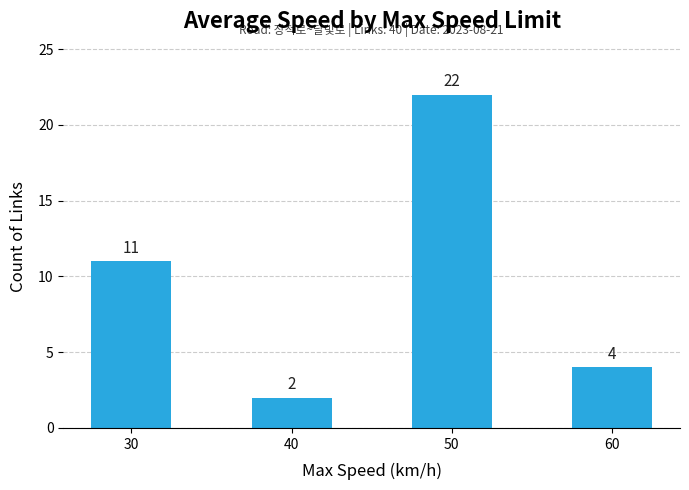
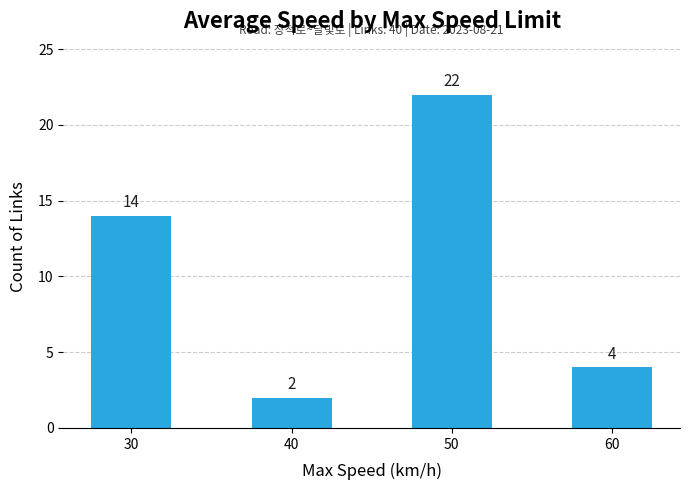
  {
-   "30": 11,
+   "30": 14,
    "40": 2,
    "50": 22,
    "60": 4
  }
